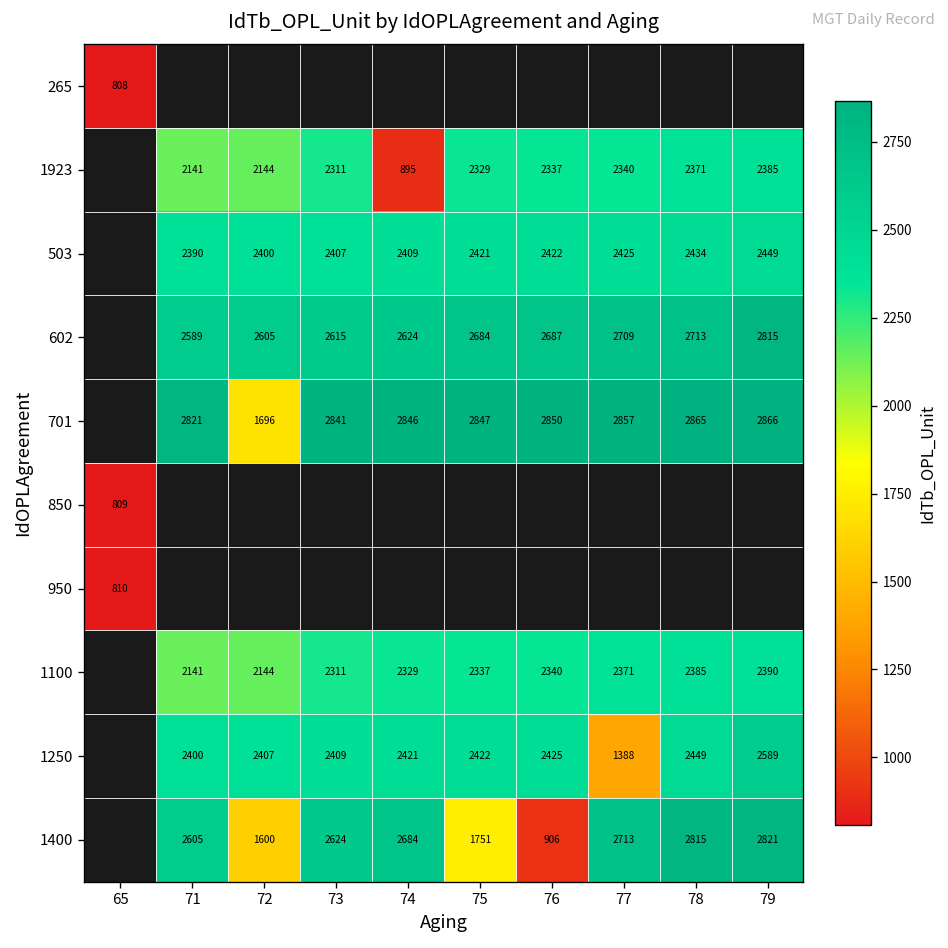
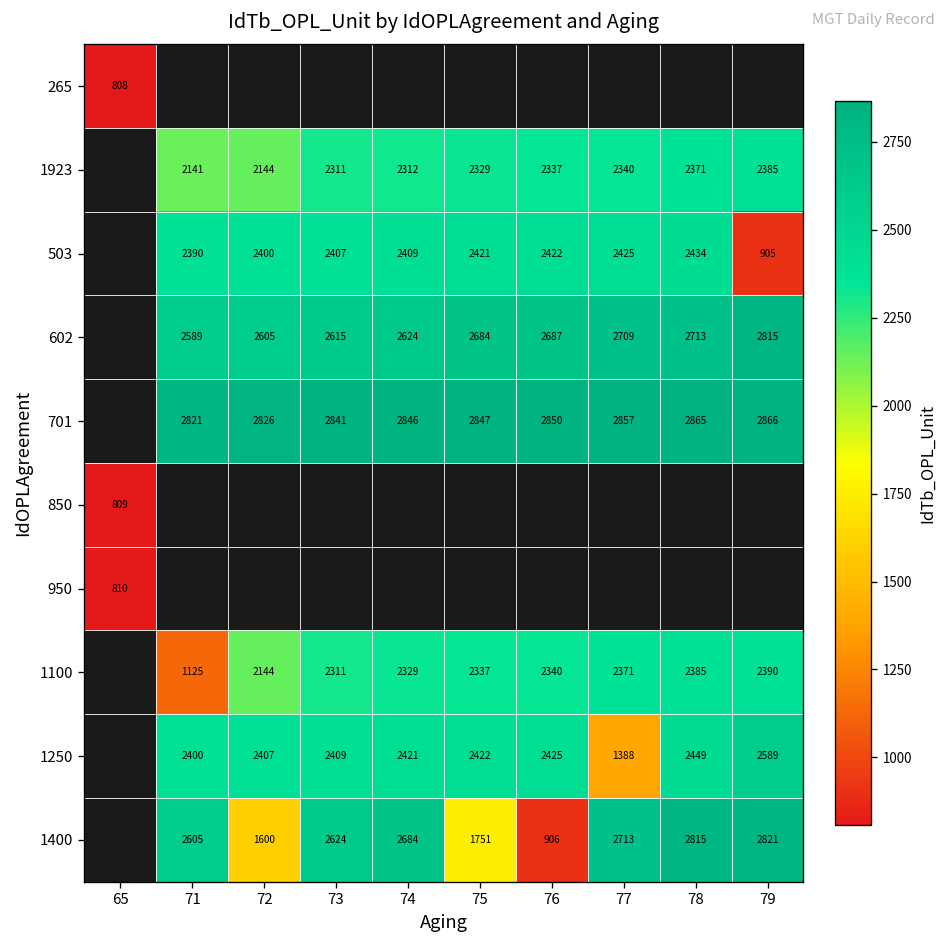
  {
    "265": {
      "65": 808
    },
    "1923": {
      "71": 2141,
      "72": 2144,
      "73": 2311,
-     "74": 895,
+     "74": 2312,
      "75": 2329,
      "76": 2337,
      "77": 2340,
      "78": 2371,
      "79": 2385
    },
    "503": {
      "71": 2390,
      "72": 2400,
      "73": 2407,
      "74": 2409,
      "75": 2421,
      "76": 2422,
      "77": 2425,
      "78": 2434,
-     "79": 2449
+     "79": 905
    },
    "602": {
      "71": 2589,
      "72": 2605,
      "73": 2615,
      "74": 2624,
      "75": 2684,
      "76": 2687,
      "77": 2709,
      "78": 2713,
      "79": 2815
    },
    "701": {
      "71": 2821,
-     "72": 1696,
+     "72": 2826,
      "73": 2841,
      "74": 2846,
      "75": 2847,
      "76": 2850,
      "77": 2857,
      "78": 2865,
      "79": 2866
    },
    "850": {
      "65": 809
    },
    "950": {
      "65": 810
    },
    "1100": {
-     "71": 2141,
+     "71": 1125,
      "72": 2144,
      "73": 2311,
      "74": 2329,
      "75": 2337,
      "76": 2340,
      "77": 2371,
      "78": 2385,
      "79": 2390
    },
    "1250": {
      "71": 2400,
      "72": 2407,
      "73": 2409,
      "74": 2421,
      "75": 2422,
      "76": 2425,
      "77": 1388,
      "78": 2449,
      "79": 2589
    },
    "1400": {
      "71": 2605,
      "72": 1600,
      "73": 2624,
      "74": 2684,
      "75": 1751,
      "76": 906,
      "77": 2713,
      "78": 2815,
      "79": 2821
    }
  }
